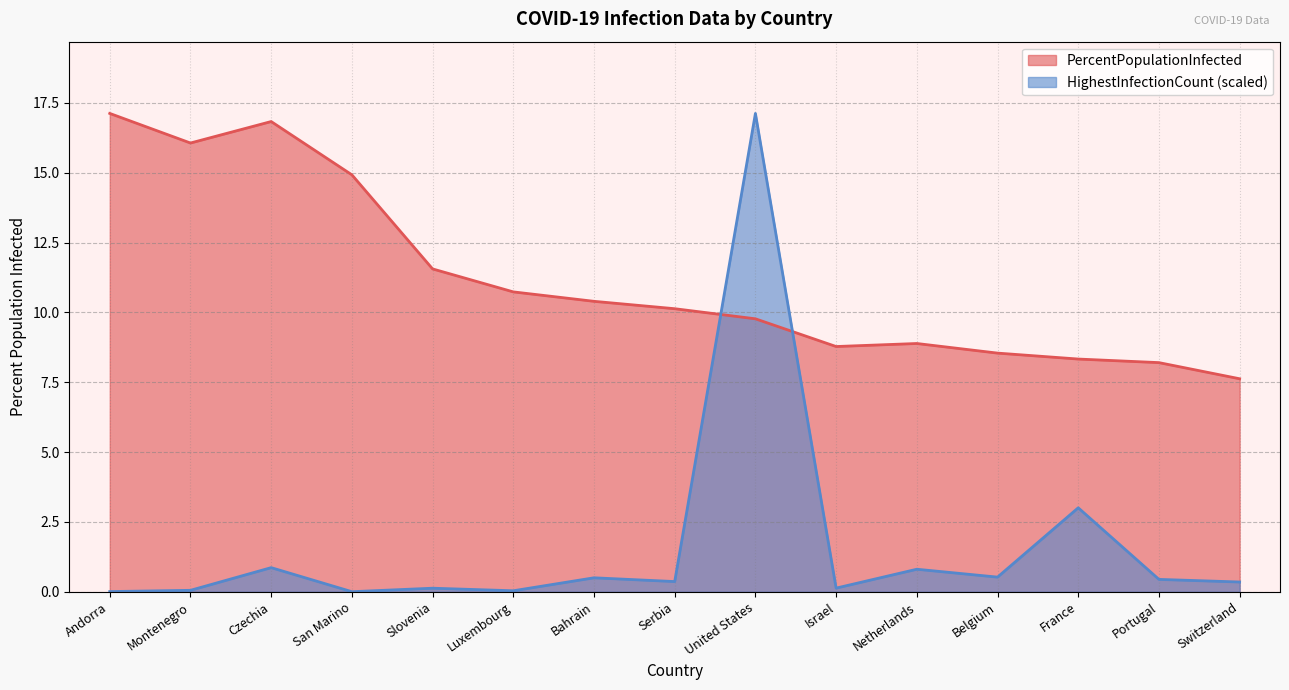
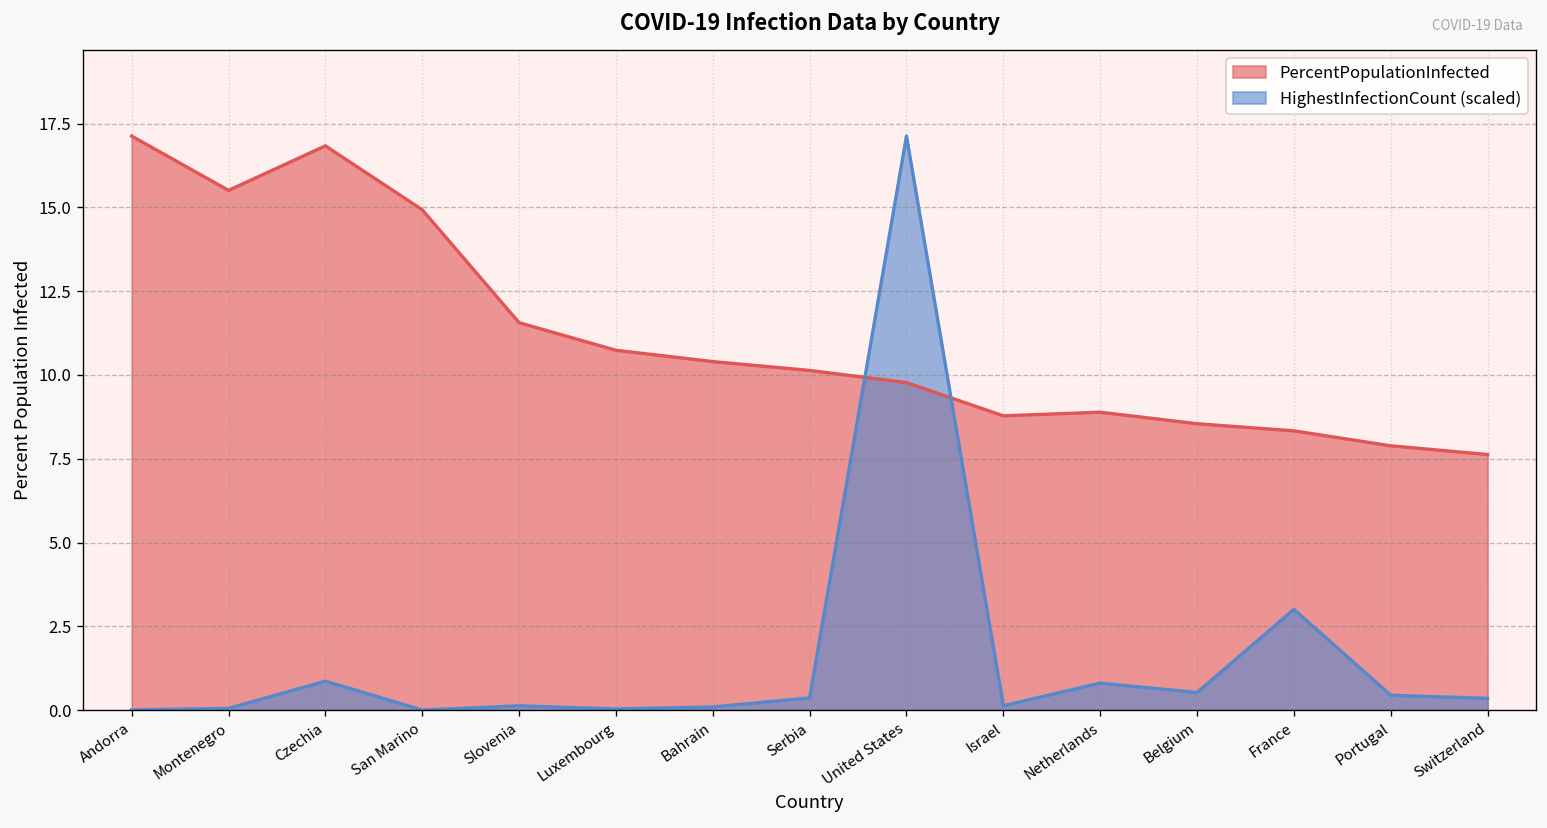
  {
    "PercentPopulationInfected": {
      "Andorra": 17.1,
-     "Montenegro": 16.1,
+     "Montenegro": 15.5,
      "Czechia": 16.8,
      "San Marino": 14.9,
      "Slovenia": 11.6,
      "Luxembourg": 10.7,
      "Bahrain": 10.4,
      "Serbia": 10.1,
      "United States": 9.8,
      "Israel": 8.8,
      "Netherlands": 8.9,
      "Belgium": 8.5,
      "France": 8.3,
-     "Portugal": 8.2,
+     "Portugal": 7.9,
      "Switzerland": 7.6
    },
    "HighestInfectionCount (scaled)": {
      "Andorra": 0.0,
      "Montenegro": 0.1,
      "Czechia": 0.9,
      "San Marino": 0.0,
      "Slovenia": 0.1,
      "Luxembourg": 0.0,
-     "Bahrain": 0.5,
+     "Bahrain": 0.1,
      "Serbia": 0.4,
      "United States": 17.1,
      "Israel": 0.1,
      "Netherlands": 0.8,
      "Belgium": 0.5,
      "France": 3.0,
      "Portugal": 0.4,
      "Switzerland": 0.3
    }
  }
